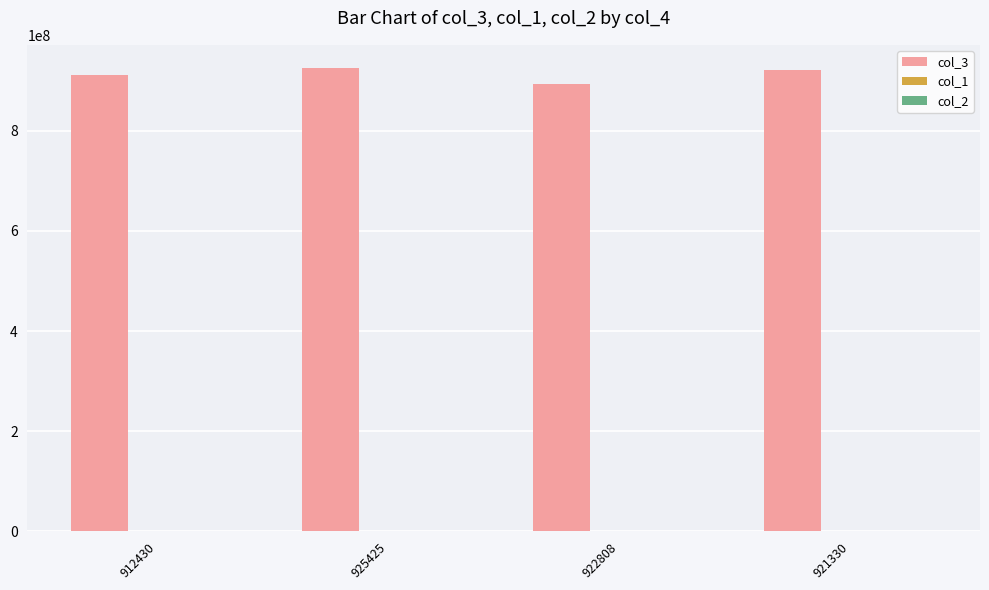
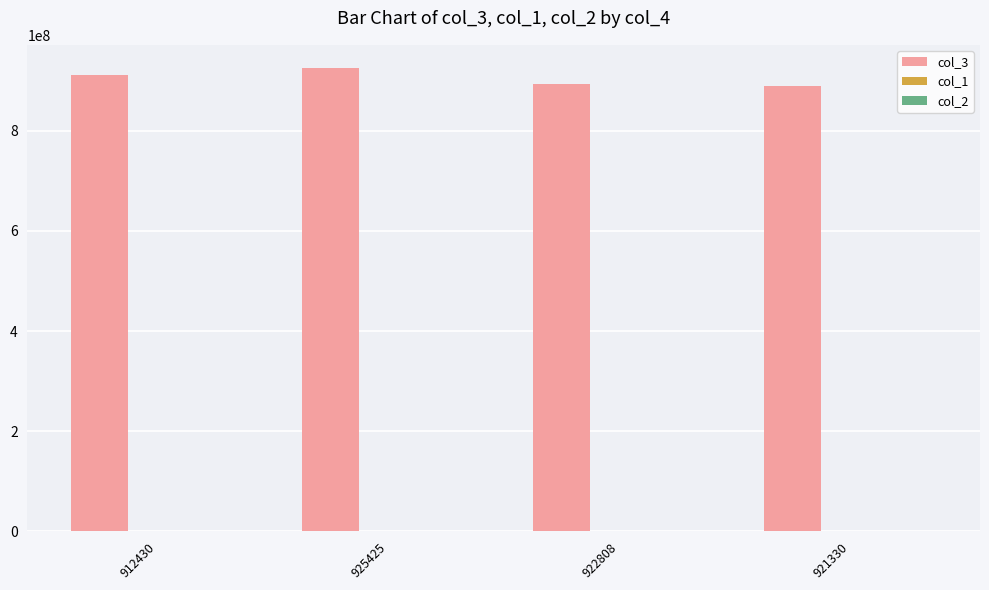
  {
    "col_3": {
      "912430": 910000000,
      "925425": 930000000,
      "922808": 890000000,
-     "921330": 920000000
+     "921330": 890000000
    }
  }
